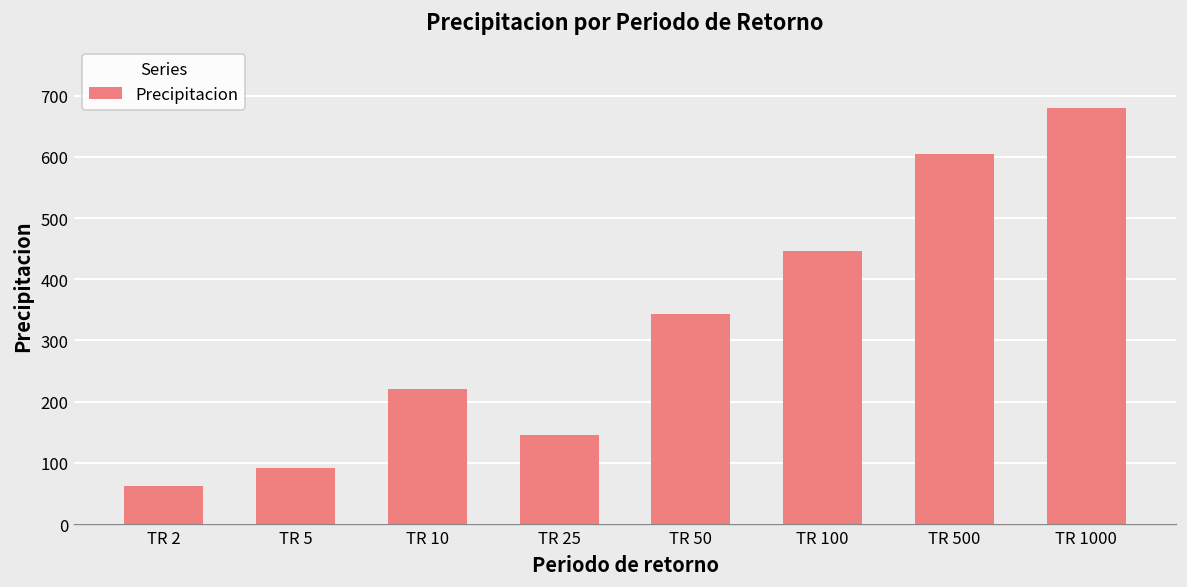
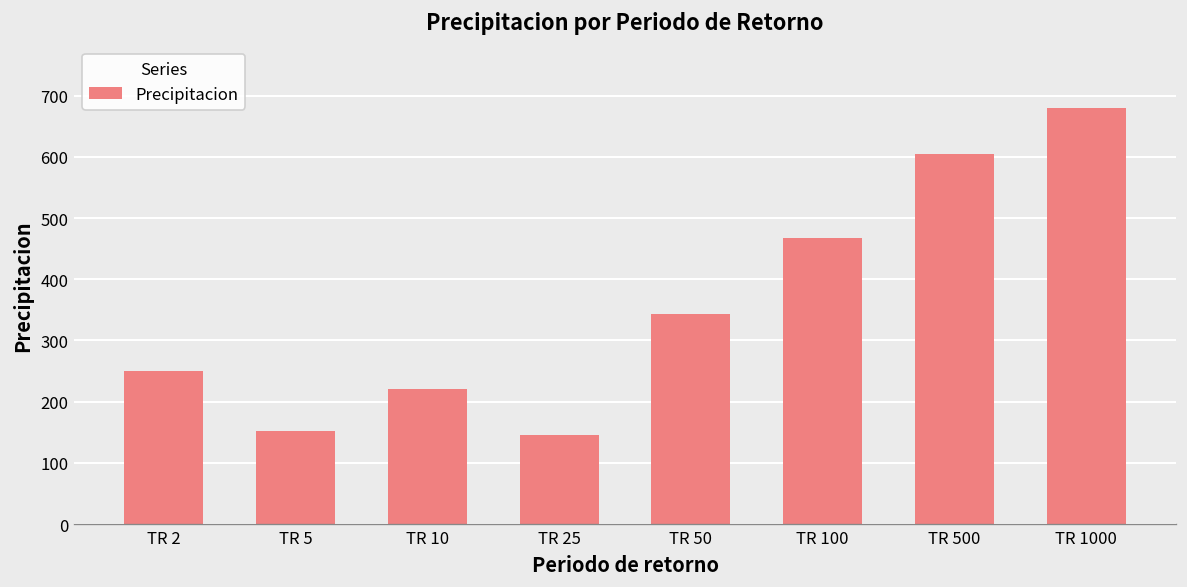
  {
-   "TR 2": 60,
-   "TR 5": 90,
+   "TR 2": 250,
+   "TR 5": 150,
    "TR 10": 220,
    "TR 25": 150,
    "TR 50": 340,
-   "TR 100": 450,
+   "TR 100": 470,
    "TR 500": 610,
    "TR 1000": 680
  }
